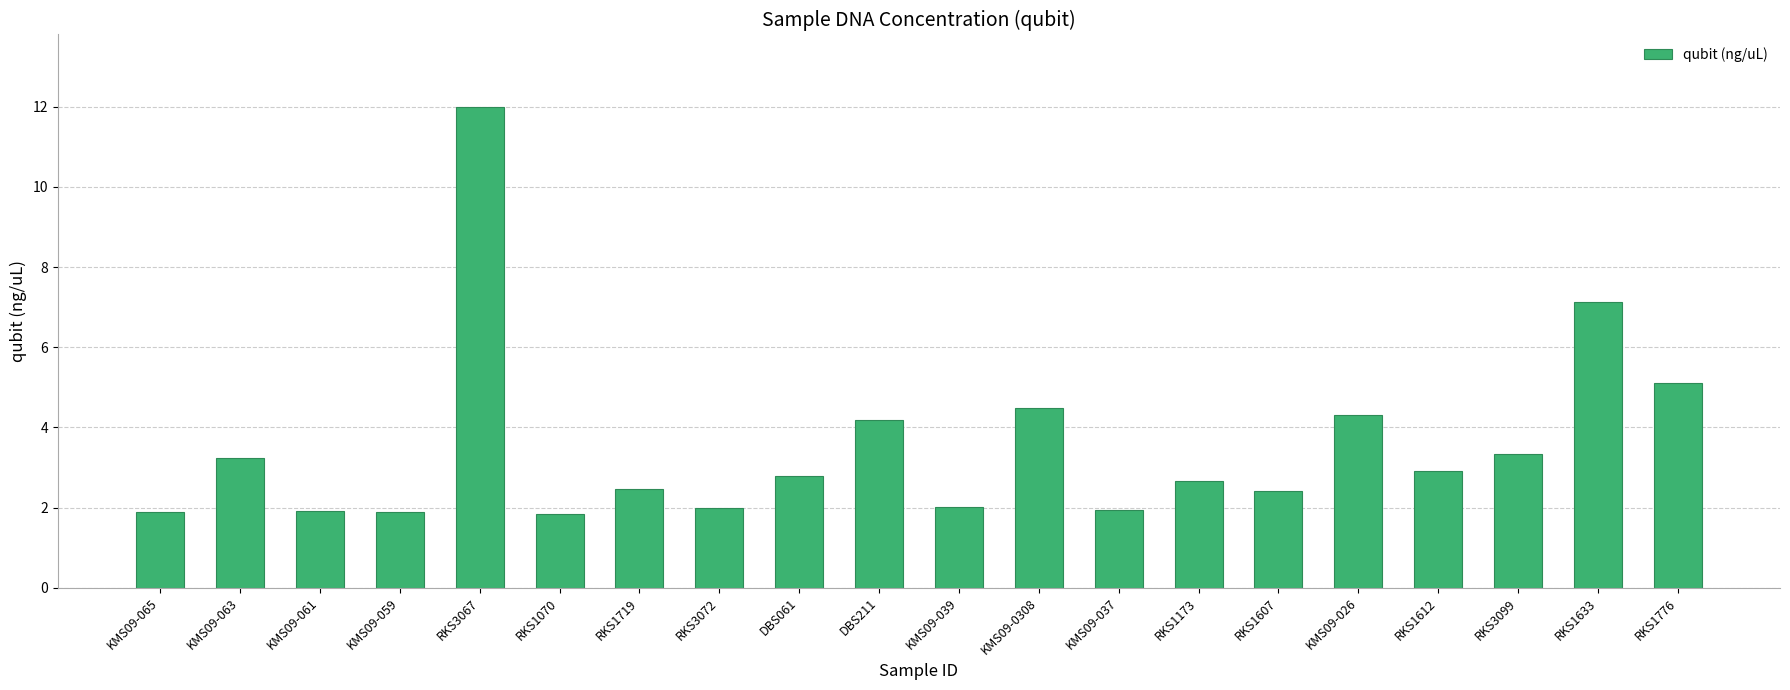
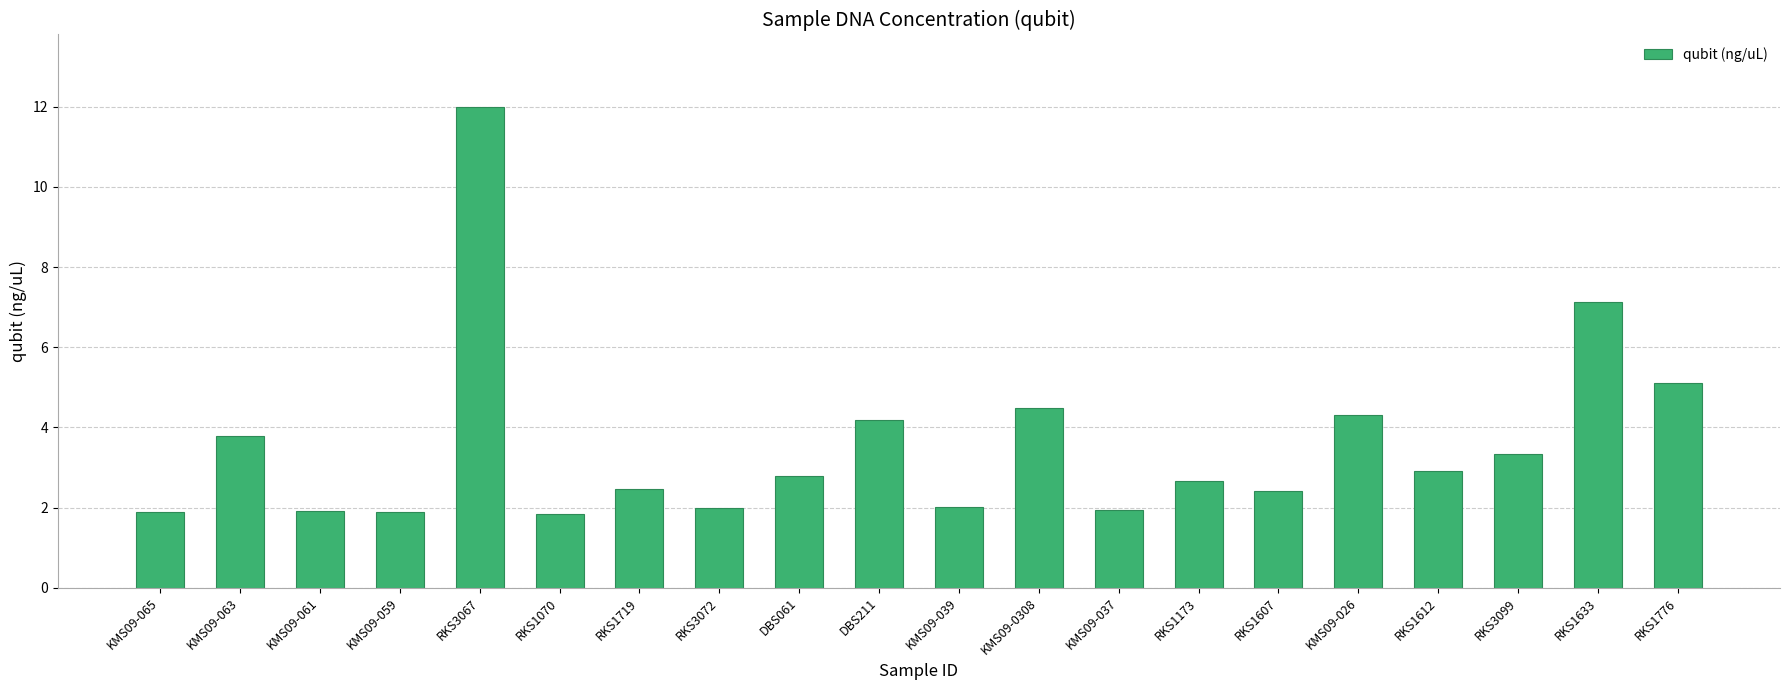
  {
    "KMS09-065": 1.9,
-   "KMS09-063": 3.2,
+   "KMS09-063": 3.8,
    "KMS09-061": 1.9,
    "KMS09-059": 1.9,
    "RKS3067": 12.0,
    "RKS1070": 1.9,
    "RKS1719": 2.5,
    "RKS3072": 2.0,
    "DBS061": 2.8,
    "DBS211": 4.2,
    "KMS09-039": 2.0,
    "KMS09-0308": 4.5,
    "KMS09-037": 2.0,
    "RKS1173": 2.7,
    "RKS1607": 2.4,
    "KMS09-026": 4.3,
    "RKS1612": 2.9,
    "RKS3099": 3.3,
    "RKS1633": 7.1,
    "RKS1776": 5.1
  }
